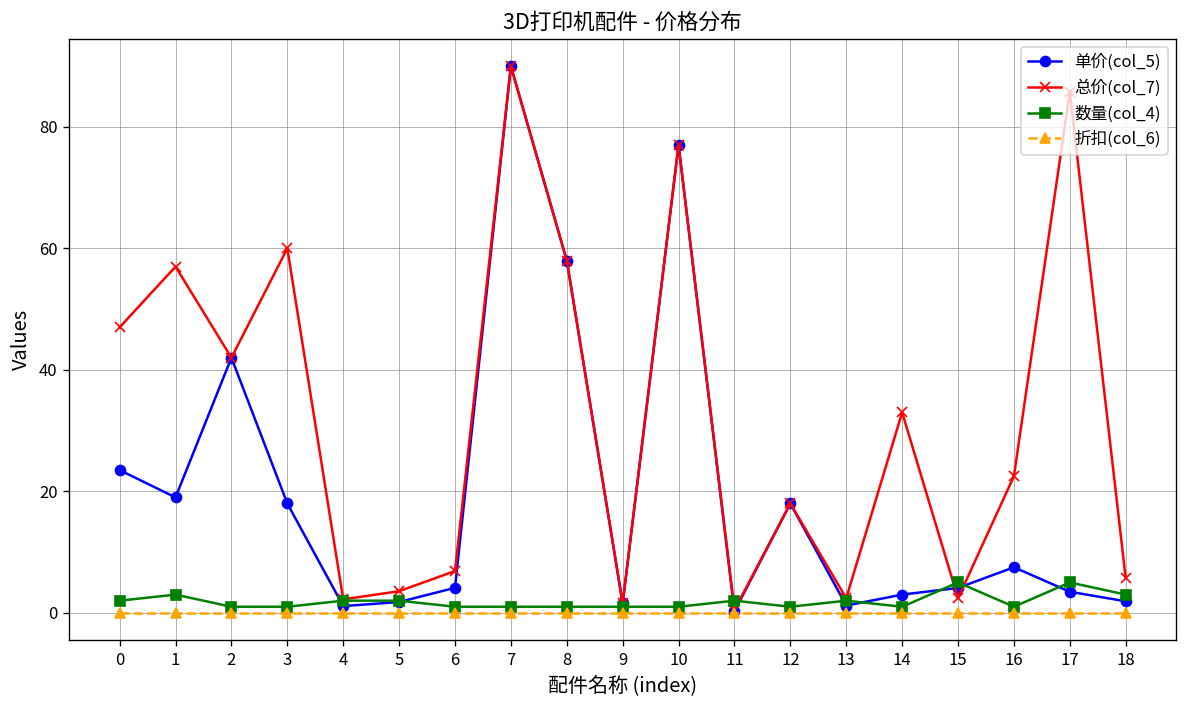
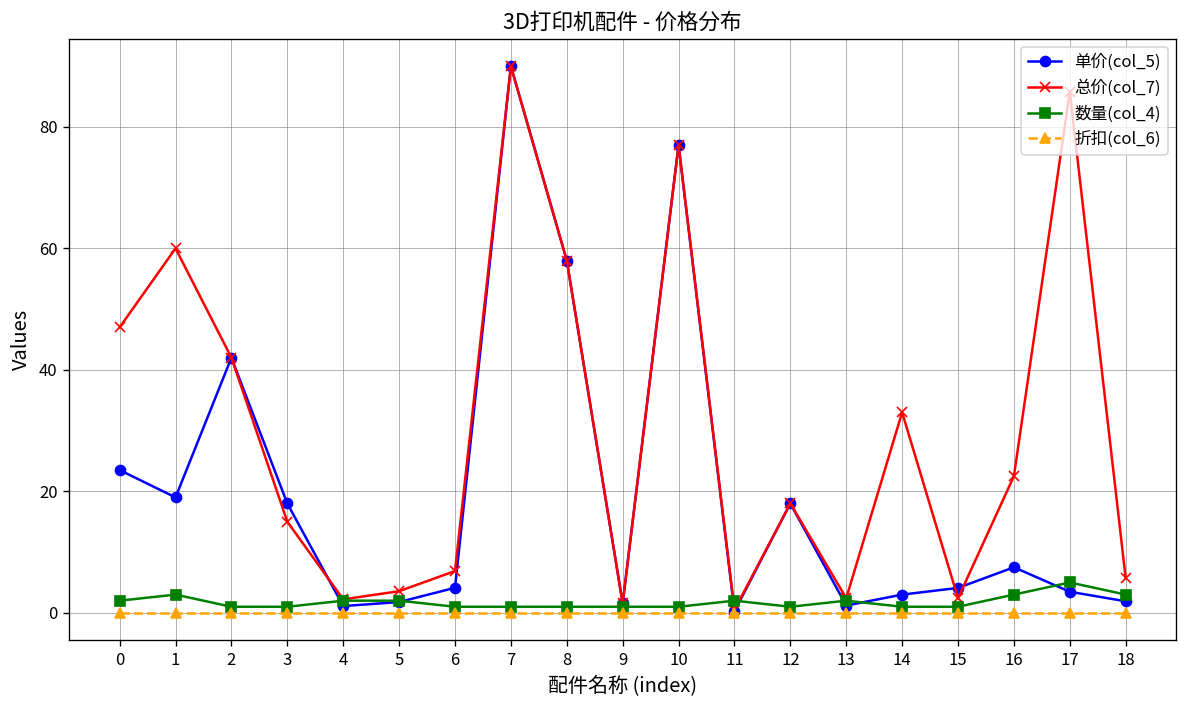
  {
    "单价(col_5)": {
      "0": 24,
      "1": 19,
      "3": 18,
      "4": 1,
      "6": 4,
      "13": 1,
      "14": 3,
      "15": 4,
      "16": 8,
      "17": 3,
      "18": 2
    },
    "总价(col_7)": {
      "0": 47,
-     "1": 57,
-     "3": 60,
+     "1": 60,
+     "3": 15,
      "5": 4,
      "6": 7,
      "14": 33,
      "15": 2,
      "16": 23,
      "18": 6
    },
    "数量(col_4)": {
      "0": 2,
      "1": 3,
      "2": 1,
      "3": 1,
      "6": 1,
      "7": 1,
      "8": 1,
      "9": 1,
      "10": 1,
      "11": 2,
      "12": 1,
      "14": 1,
-     "15": 5,
-     "16": 1,
+     "15": 1,
+     "16": 3,
      "17": 5,
      "18": 3
    },
    "折扣(col_6)": {
      "0": 0,
      "1": 0,
      "2": 0,
      "3": 0,
      "4": 0,
      "5": 0,
      "6": 0,
      "7": 0,
      "8": 0,
      "9": 0,
      "10": 0,
      "12": 0,
      "13": 0,
      "14": 0,
      "15": 0,
      "16": 0,
      "17": 0,
      "18": 0
    }
  }
